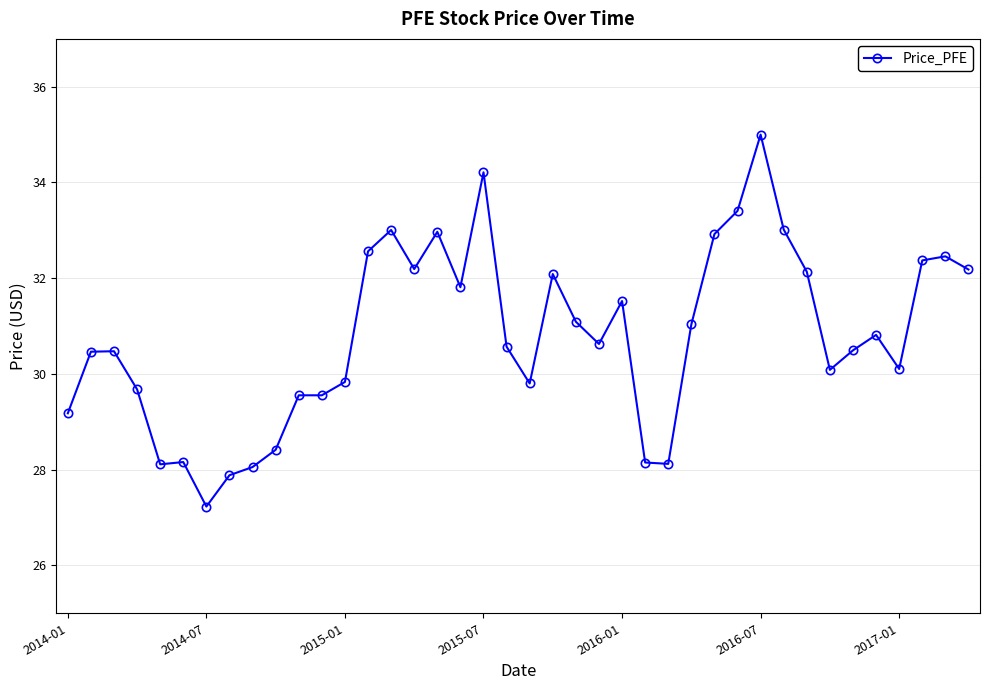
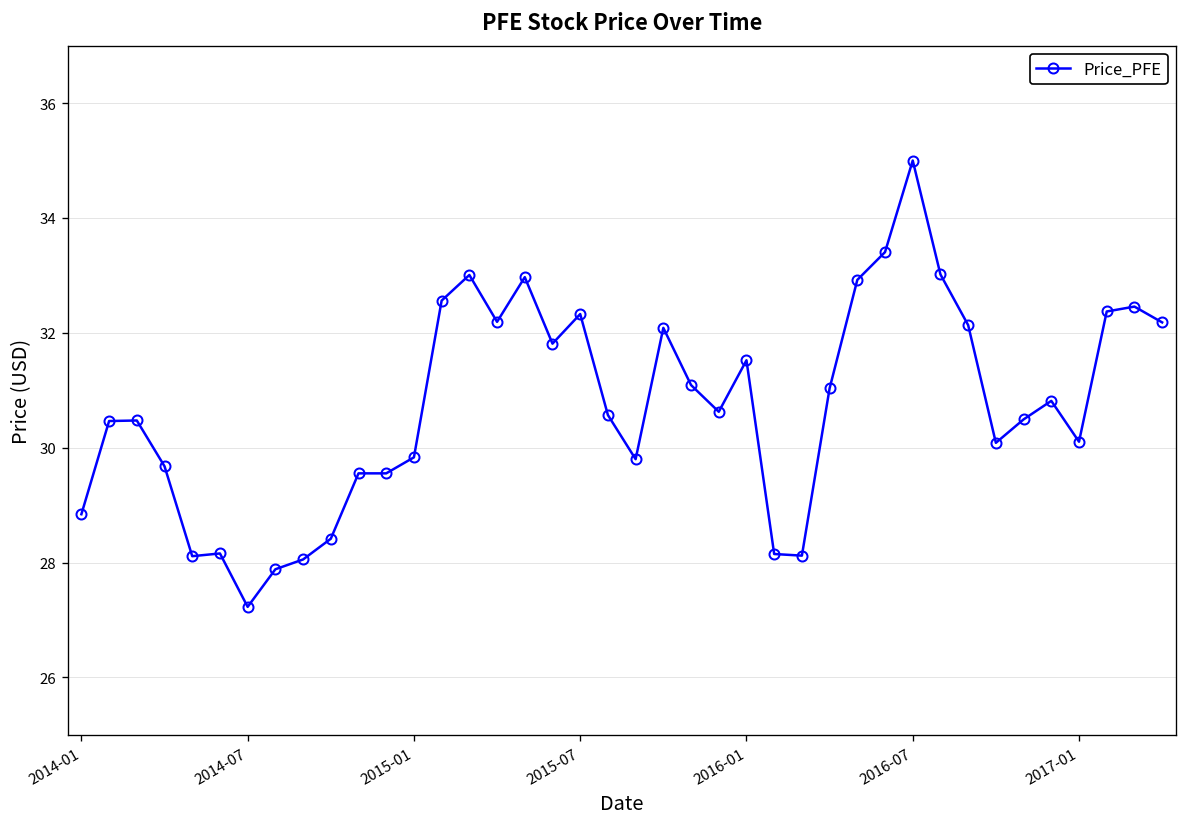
  {
-   "2014-01": 29.2,
+   "2014-01": 28.8,
    "2014-07": 27.2,
    "2015-01": 29.8,
-   "2015-07": 34.2,
+   "2015-07": 32.3,
    "2016-01": 31.5,
    "2016-07": 35.0,
    "2017-01": 30.1
  }
